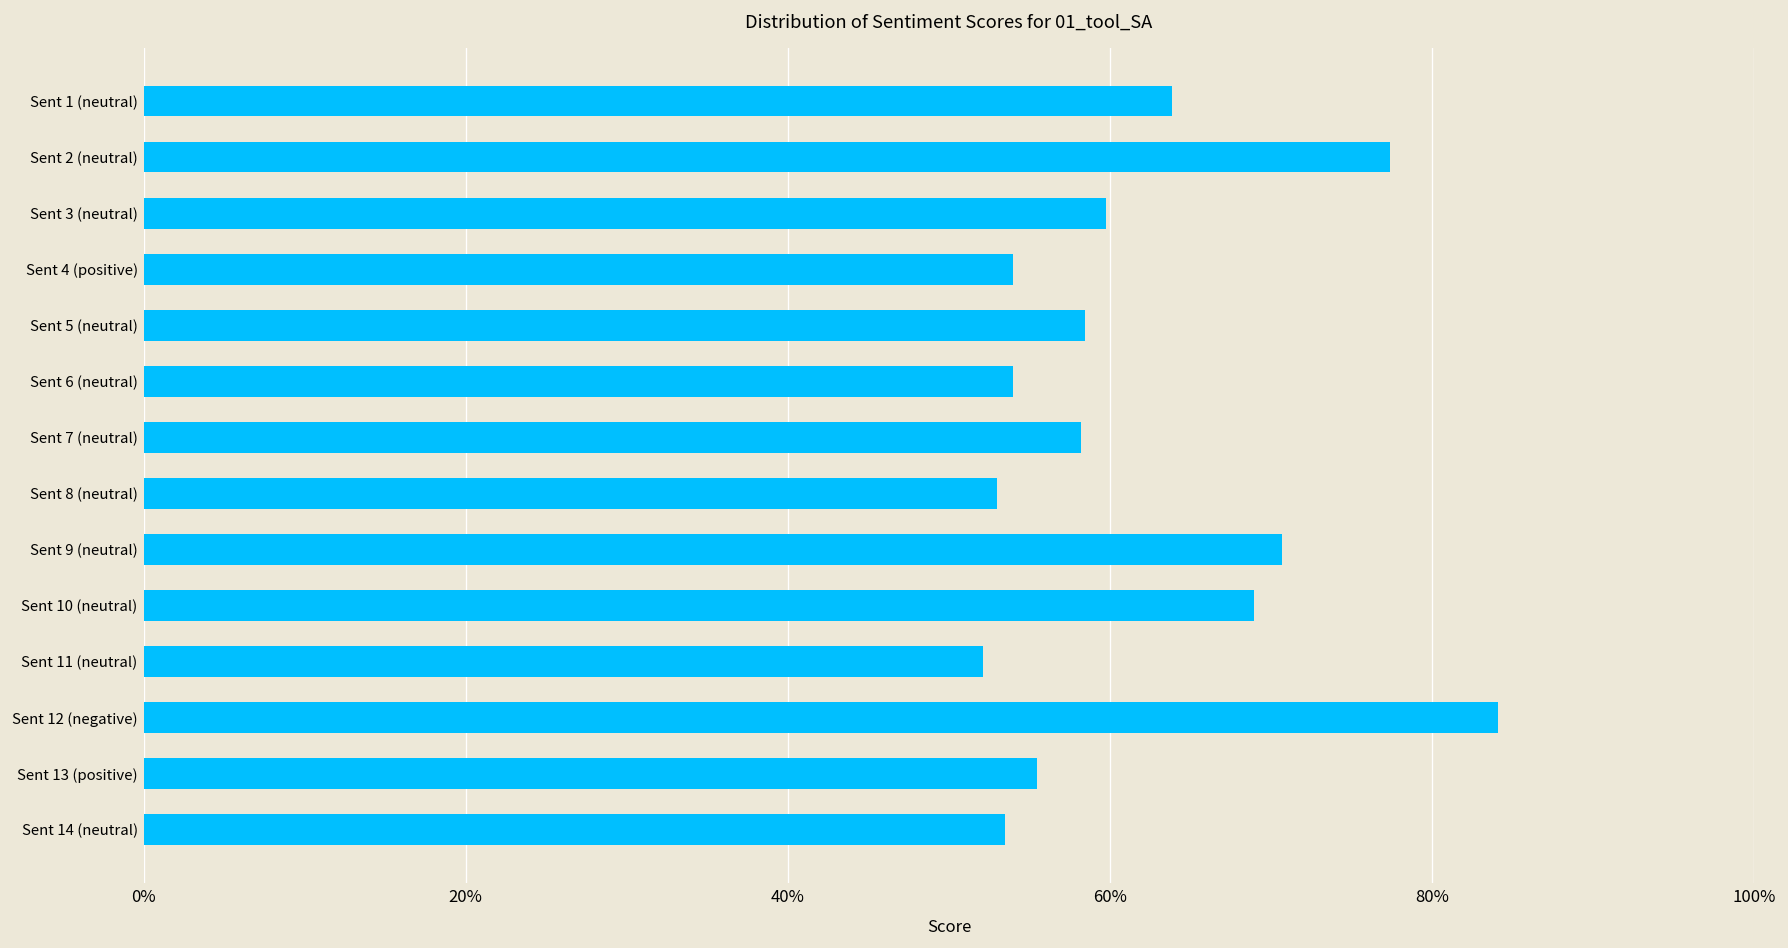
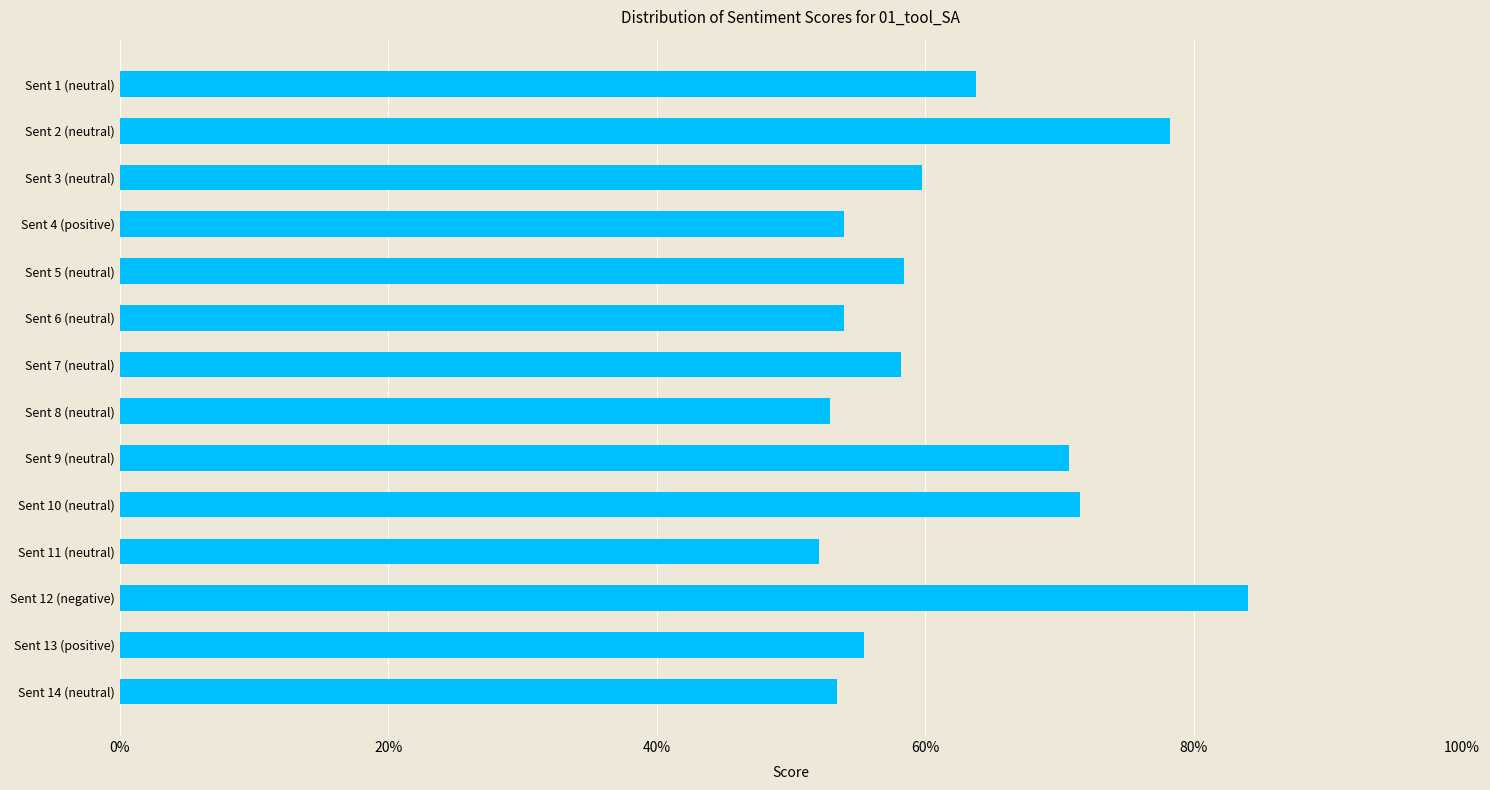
  {
    "Sent 1 (neutral)": "63.8%",
-   "Sent 2 (neutral)": "77.3%",
+   "Sent 2 (neutral)": "78.2%",
    "Sent 3 (neutral)": "59.8%",
    "Sent 4 (positive)": "54.0%",
    "Sent 5 (neutral)": "58.5%",
    "Sent 6 (neutral)": "54.0%",
    "Sent 7 (neutral)": "58.2%",
    "Sent 8 (neutral)": "53.0%",
    "Sent 9 (neutral)": "70.7%",
-   "Sent 10 (neutral)": "68.9%",
+   "Sent 10 (neutral)": "71.5%",
    "Sent 11 (neutral)": "52.1%",
    "Sent 12 (negative)": "84.1%",
    "Sent 13 (positive)": "55.4%",
    "Sent 14 (neutral)": "53.5%"
  }
